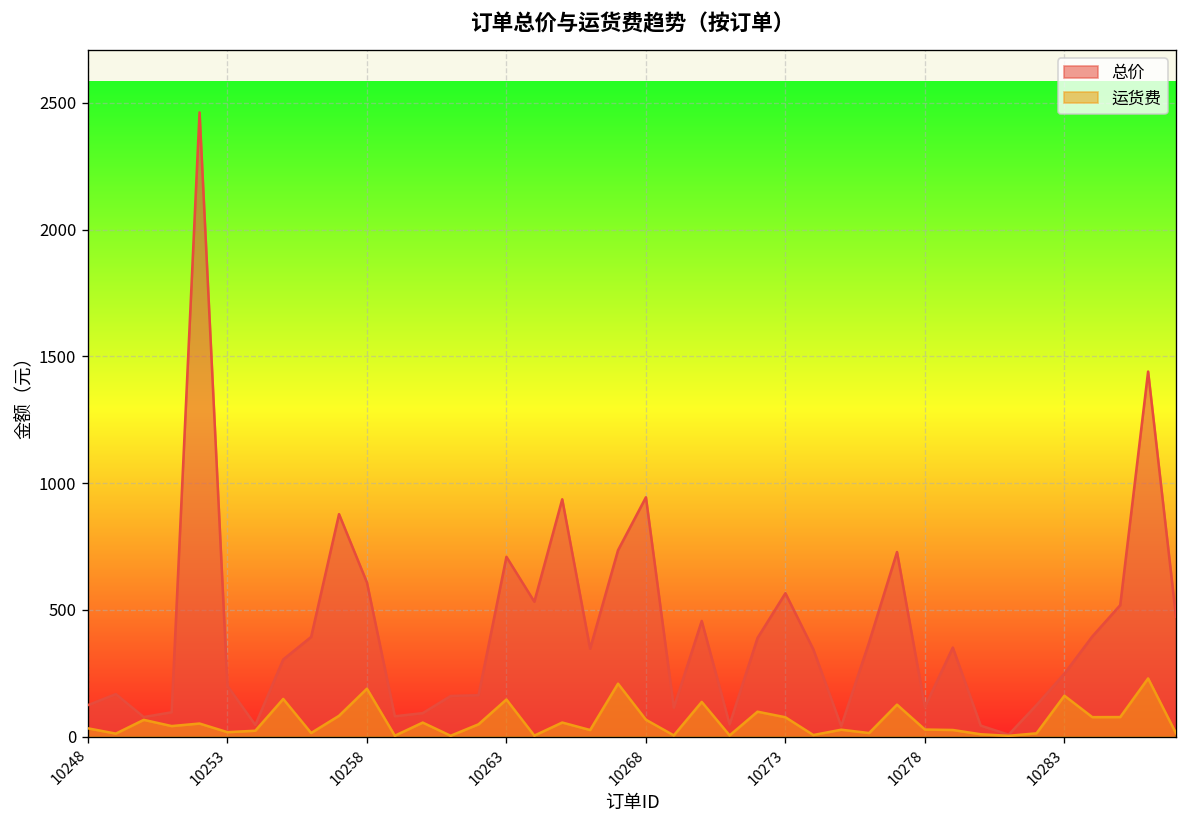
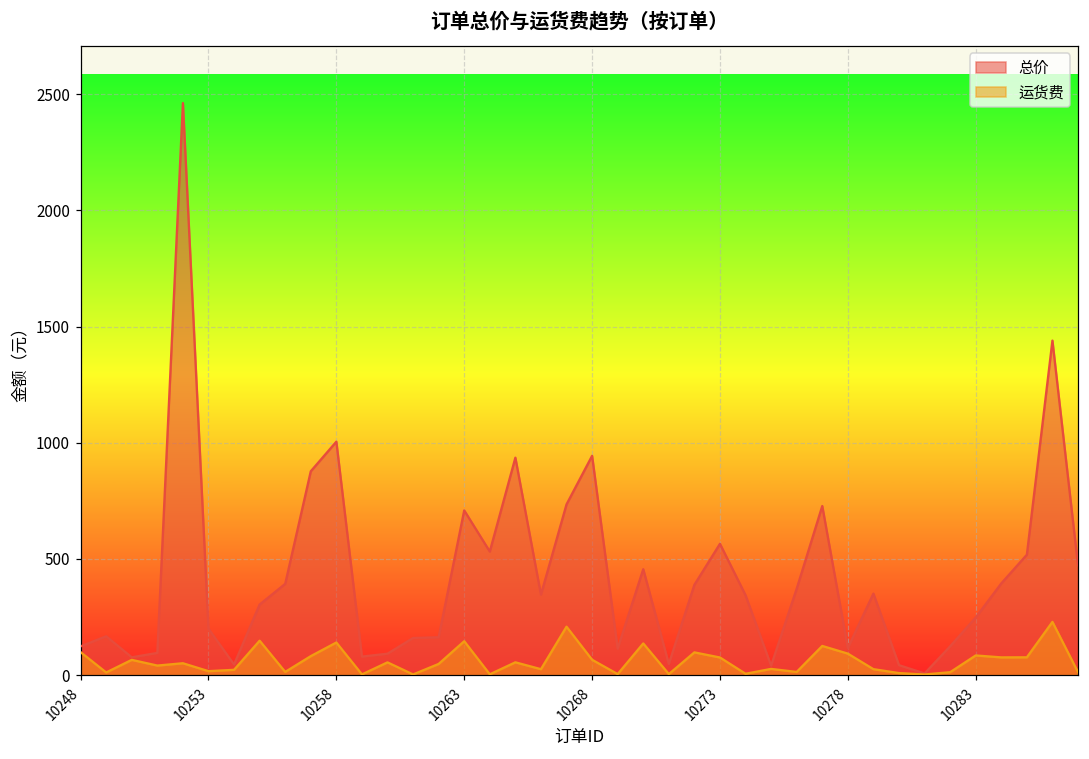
  {
    "总价": {
      "10248": 120,
      "10253": 200,
-     "10258": 610,
+     "10258": 1010,
      "10263": 710,
      "10268": 940,
      "10273": 570,
      "10278": 120,
      "10283": 250
    },
    "运货费": {
-     "10248": 30,
+     "10248": 100,
      "10253": 20,
-     "10258": 190,
+     "10258": 140,
      "10263": 150,
      "10268": 70,
      "10273": 80,
-     "10278": 30,
-     "10283": 160
+     "10278": 90,
+     "10283": 80
    }
  }
